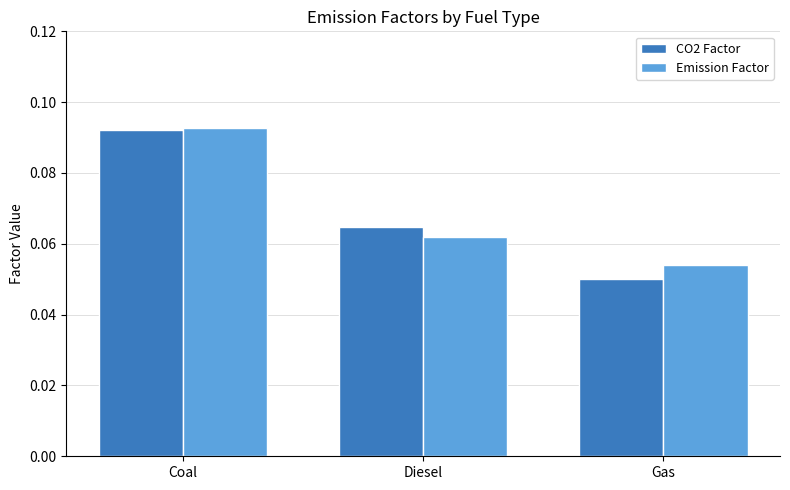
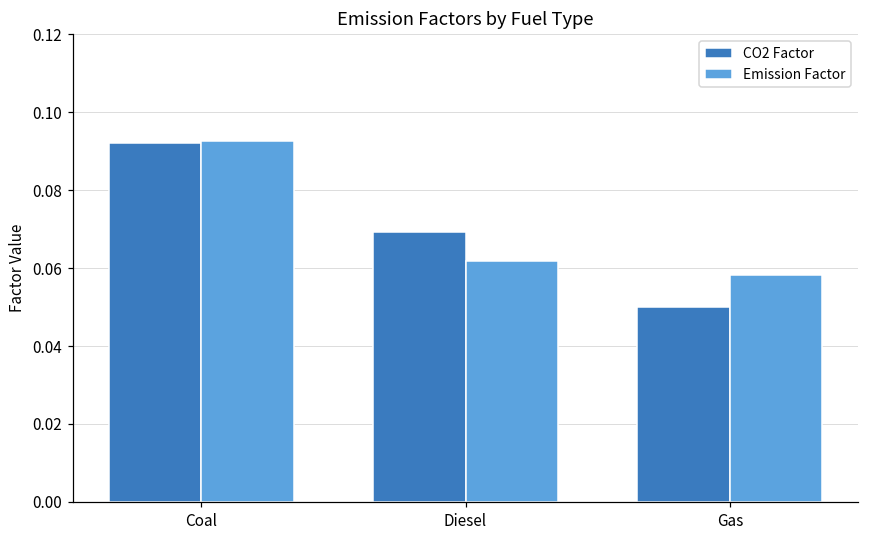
  {
    "CO2 Factor": {
      "Coal": 0.092,
-     "Diesel": 0.065,
+     "Diesel": 0.069,
      "Gas": 0.050
    },
    "Emission Factor": {
      "Coal": 0.093,
      "Diesel": 0.062,
-     "Gas": 0.054
+     "Gas": 0.058
    }
  }
